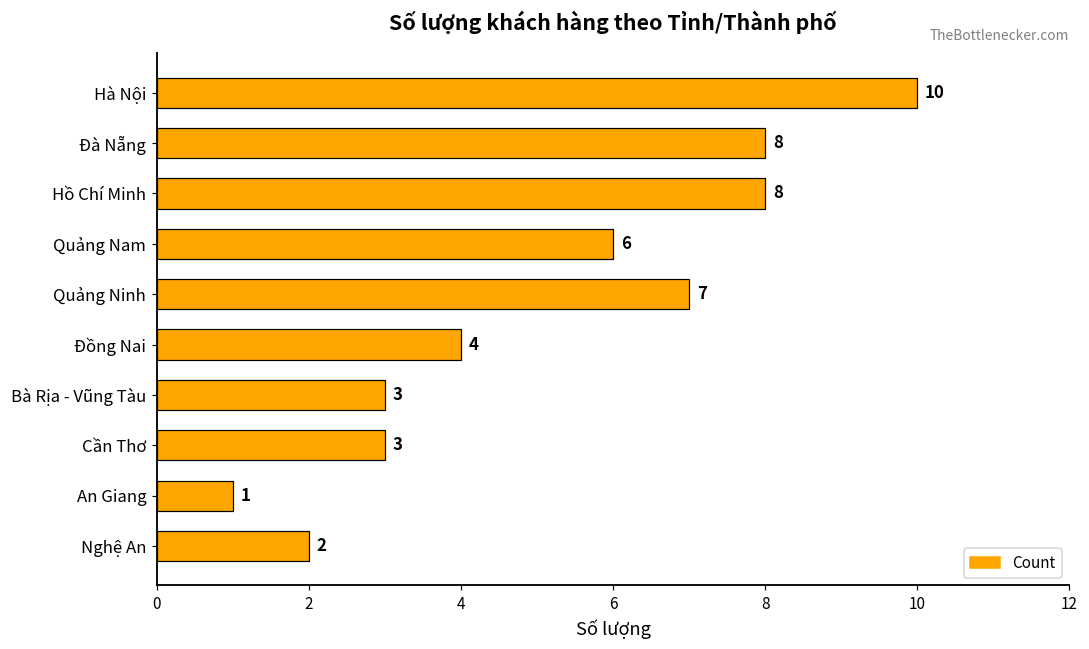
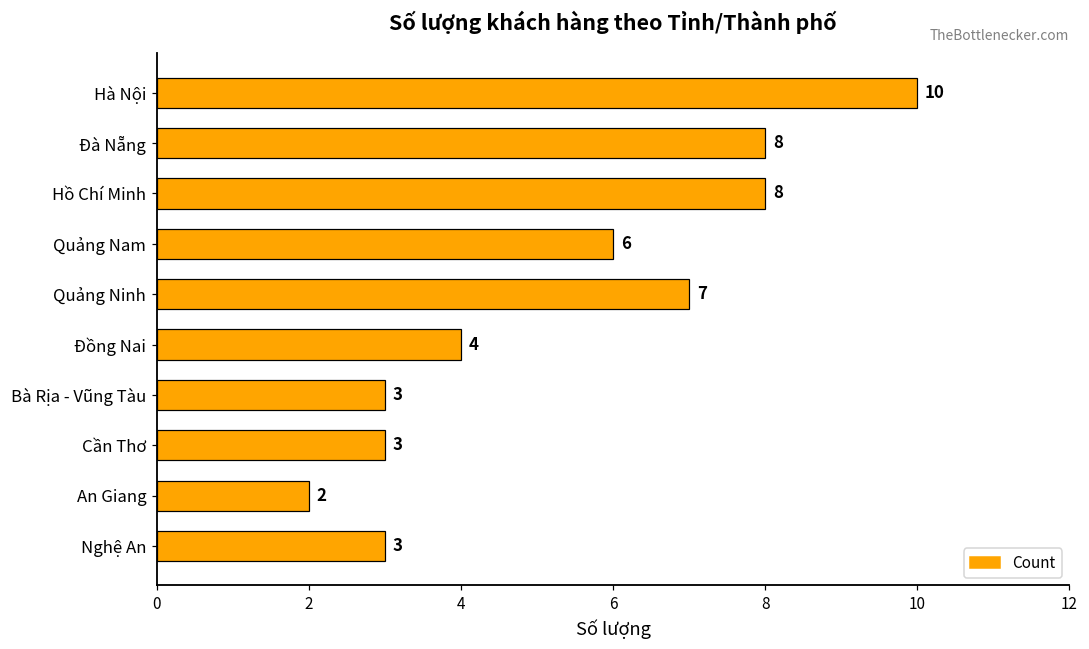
  {
    "Hà Nội": 10,
    "Đà Nẵng": 8,
    "Hồ Chí Minh": 8,
    "Quảng Nam": 6,
    "Quảng Ninh": 7,
    "Đồng Nai": 4,
    "Bà Rịa - Vũng Tàu": 3,
    "Cần Thơ": 3,
-   "An Giang": 1,
-   "Nghệ An": 2
+   "An Giang": 2,
+   "Nghệ An": 3
  }
